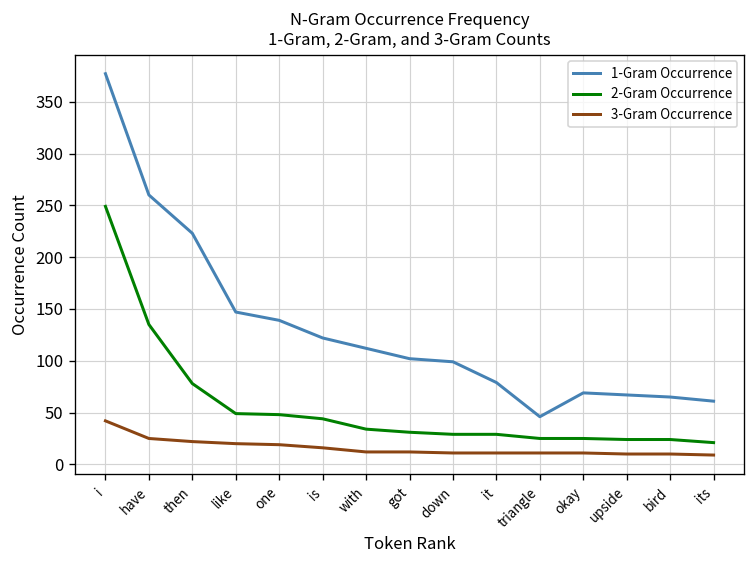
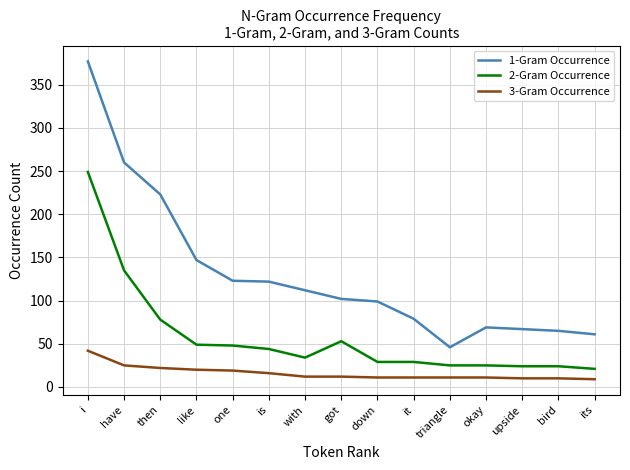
  {
    "1-Gram Occurrence": {
      "i": 380,
      "have": 260,
      "then": 220,
      "like": 150,
-     "one": 140,
+     "one": 120,
      "is": 120,
      "with": 110,
      "got": 100,
      "down": 100,
      "it": 80,
      "triangle": 50,
      "okay": 70,
      "upside": 70,
      "bird": 70,
      "its": 60
    },
    "2-Gram Occurrence": {
      "i": 250,
      "have": 140,
      "then": 80,
      "like": 50,
      "one": 50,
      "is": 40,
      "with": 30,
-     "got": 30,
+     "got": 50,
      "down": 30,
      "it": 30,
      "triangle": 30,
      "okay": 30,
      "upside": 20,
      "bird": 20,
      "its": 20
    },
    "3-Gram Occurrence": {
      "i": 40,
      "have": 30,
      "then": 20,
      "like": 20,
      "one": 20,
      "is": 20,
      "with": 10,
      "got": 10,
      "down": 10,
      "it": 10,
      "triangle": 10,
      "okay": 10,
      "upside": 10,
      "bird": 10,
      "its": 10
    }
  }
